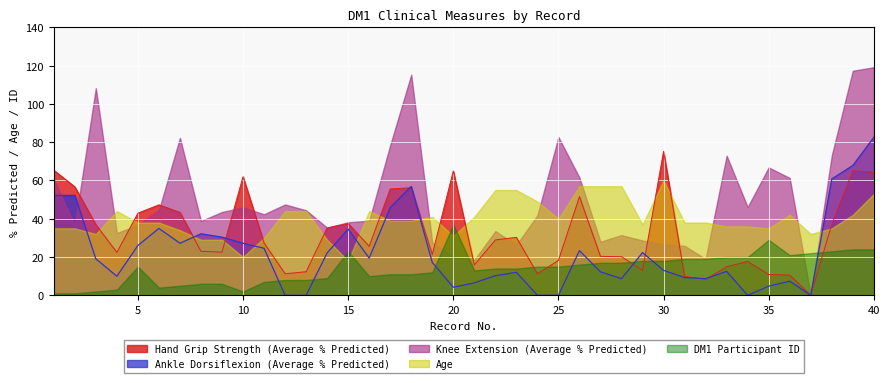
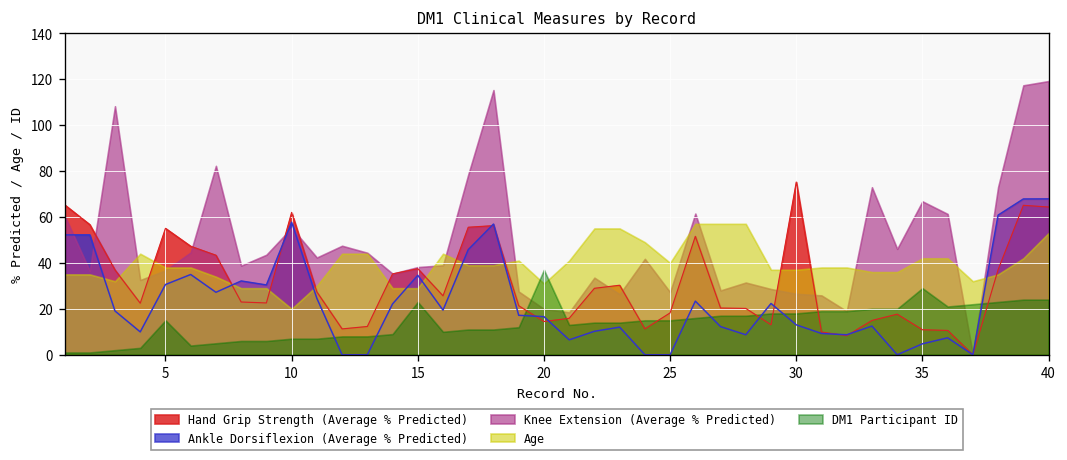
  {
    "Hand Grip Strength (Average % Predicted)": {
-     "5": 43,
+     "5": 55,
      "10": 62,
-     "20": 65,
+     "20": 14,
      "25": 18,
      "30": 75,
      "35": 11,
      "40": 64
    },
    "Ankle Dorsiflexion (Average % Predicted)": {
-     "5": 26,
-     "10": 27,
+     "5": 31,
+     "10": 58,
      "15": 35,
-     "20": 4,
+     "20": 17,
      "25": 0,
      "30": 13,
      "35": 5,
-     "40": 83
+     "40": 68
    },
    "Knee Extension (Average % Predicted)": {
-     "10": 46,
+     "10": 55,
      "20": 20,
-     "25": 83,
+     "25": 27,
      "30": 27,
      "35": 67,
      "40": 119
    },
    "Age": {
      "10": 20,
-     "15": 18,
+     "15": 29,
      "20": 31,
      "25": 40,
-     "30": 60,
-     "35": 35,
+     "30": 37,
+     "35": 42,
      "40": 53
    },
    "DM1 Participant ID": {
      "5": 15,
-     "10": 2,
+     "10": 7,
      "15": 23,
      "20": 37,
      "25": 15,
      "30": 18,
      "35": 29,
      "40": 24
    }
  }
